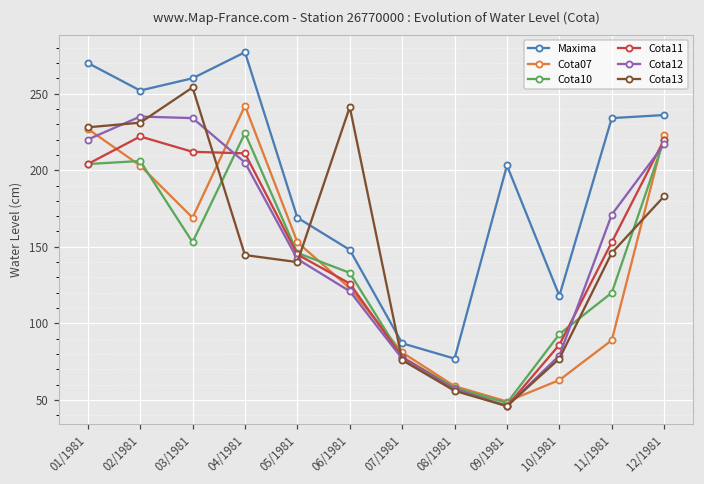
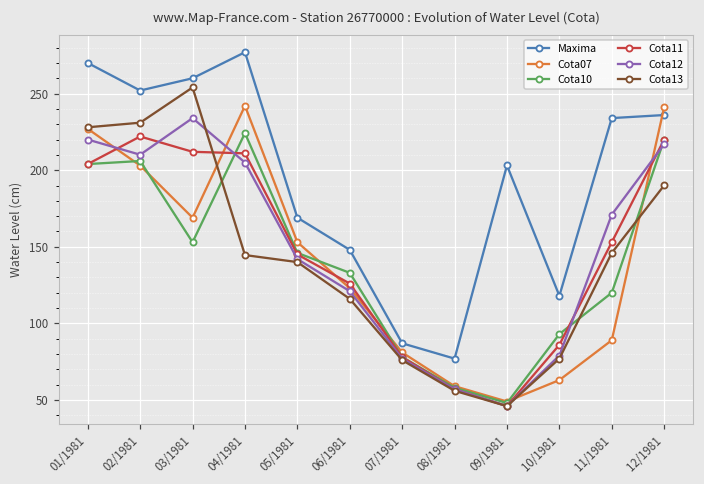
  {
    "Maxima": {
      "01/1981": 270,
      "02/1981": 252,
      "03/1981": 260,
      "04/1981": 277,
      "05/1981": 169,
      "06/1981": 148,
      "07/1981": 87,
      "08/1981": 77,
      "09/1981": 203,
      "10/1981": 118,
      "11/1981": 234,
      "12/1981": 236
    },
    "Cota07": {
      "02/1981": 203,
      "03/1981": 169,
      "04/1981": 242,
      "05/1981": 153,
      "06/1981": 123,
      "07/1981": 81,
      "10/1981": 63,
      "11/1981": 89,
-     "12/1981": 223
+     "12/1981": 241
    },
    "Cota10": {
      "02/1981": 206,
      "03/1981": 153,
      "04/1981": 224,
      "06/1981": 133,
      "10/1981": 93,
      "11/1981": 120
    },
    "Cota11": {
      "02/1981": 222,
      "03/1981": 212,
      "04/1981": 211,
      "06/1981": 126,
      "10/1981": 86,
      "11/1981": 153
    },
    "Cota12": {
      "01/1981": 220,
-     "02/1981": 235,
+     "02/1981": 210,
      "03/1981": 234,
      "04/1981": 205,
      "05/1981": 142,
      "06/1981": 121,
      "10/1981": 79,
      "11/1981": 171,
      "12/1981": 217
    },
    "Cota13": {
      "02/1981": 231,
      "03/1981": 254,
      "04/1981": 145,
      "05/1981": 140,
-     "06/1981": 241,
+     "06/1981": 116,
      "10/1981": 77,
      "11/1981": 146,
-     "12/1981": 183
+     "12/1981": 190
    }
  }
